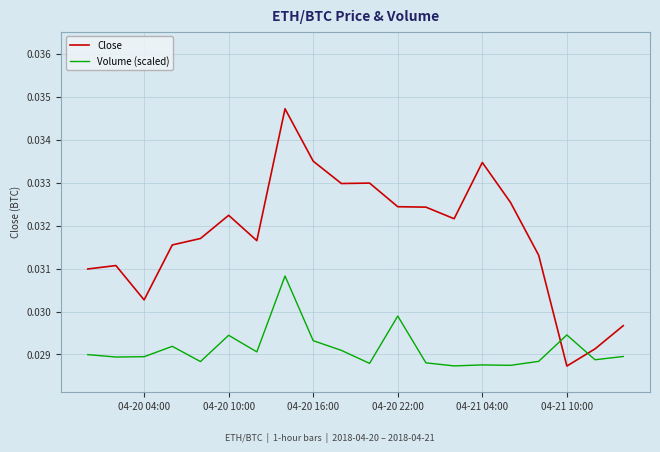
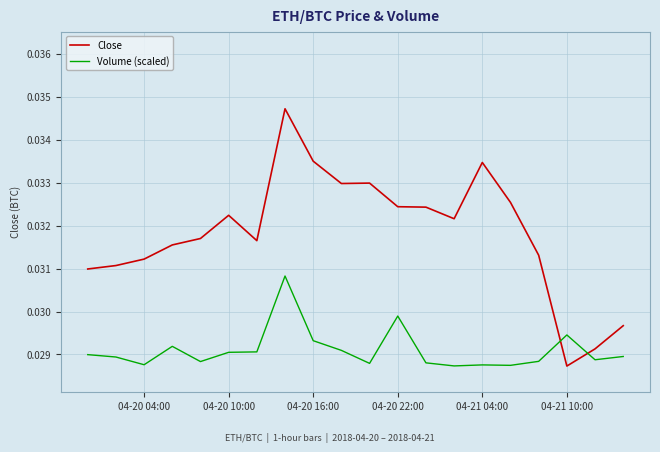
  {
    "Close": {
-     "04-20 04:00": 0.0303,
+     "04-20 04:00": 0.0312,
      "04-20 10:00": 0.0322,
      "04-20 16:00": 0.0335,
      "04-20 22:00": 0.0324,
      "04-21 04:00": 0.0335,
      "04-21 10:00": 0.0287
    },
    "Volume (scaled)": {
-     "04-20 04:00": 0.0289,
-     "04-20 10:00": 0.0294,
+     "04-20 04:00": 0.0288,
+     "04-20 10:00": 0.0290,
      "04-20 16:00": 0.0293,
      "04-20 22:00": 0.0299,
      "04-21 04:00": 0.0288,
      "04-21 10:00": 0.0295
    }
  }
